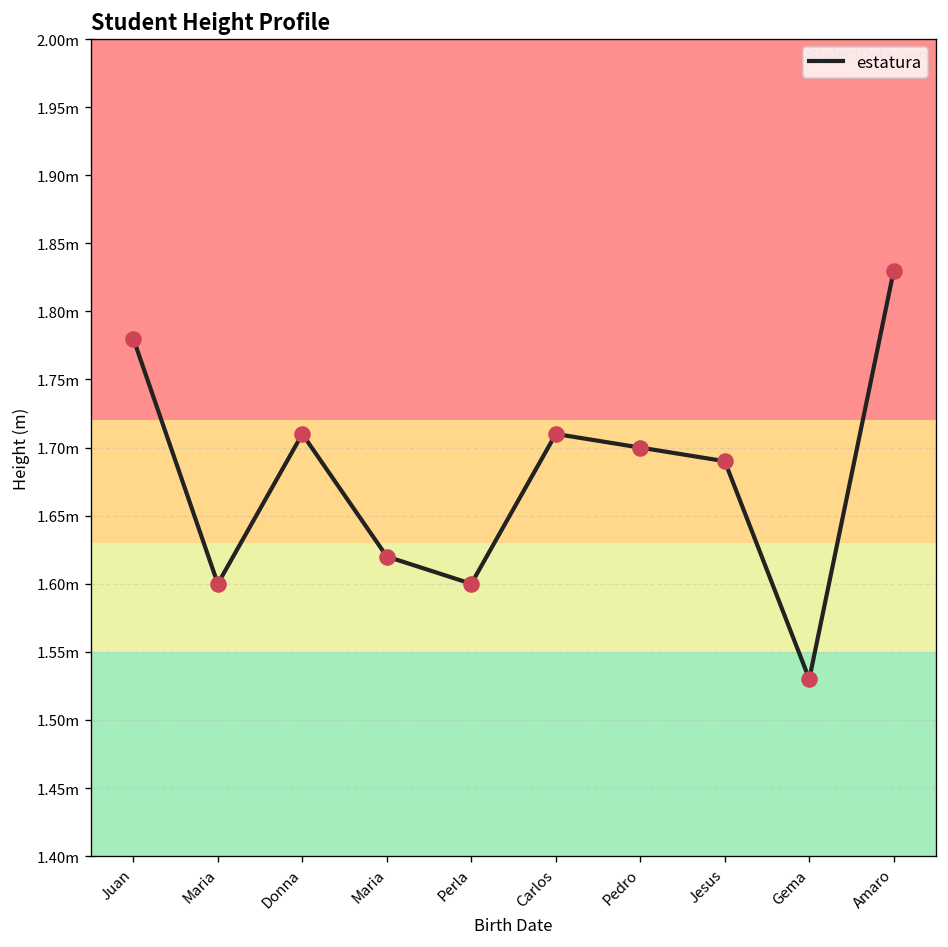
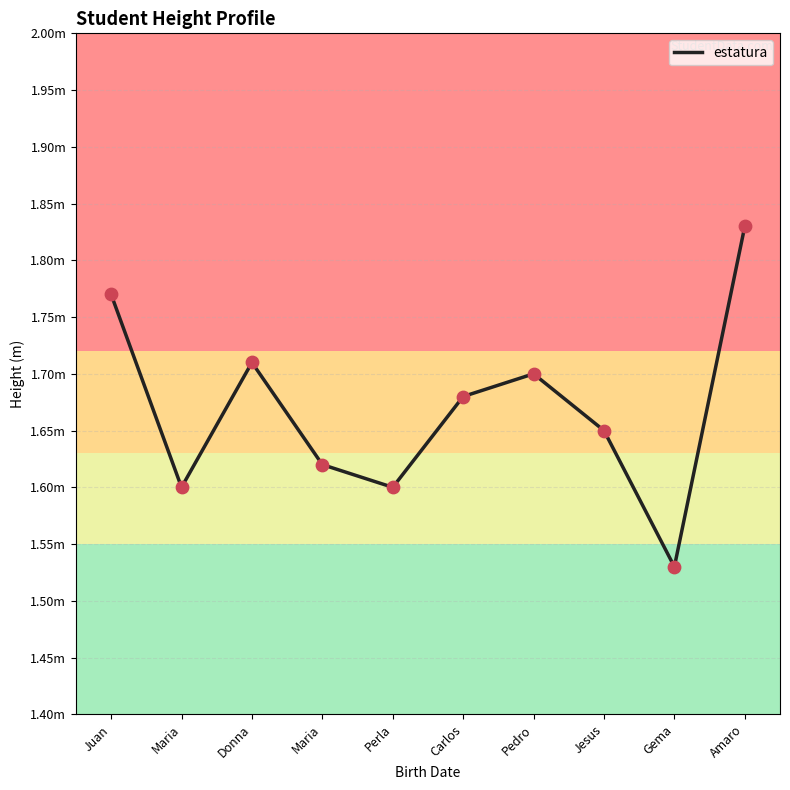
  {
-   "Juan": "1.78m",
+   "Juan": "1.77m",
    "Donna": "1.71m",
    "Perla": "1.60m",
-   "Carlos": "1.71m",
+   "Carlos": "1.68m",
    "Pedro": "1.70m",
-   "Jesus": "1.69m",
+   "Jesus": "1.65m",
    "Gema": "1.53m",
    "Amaro": "1.83m"
  }
